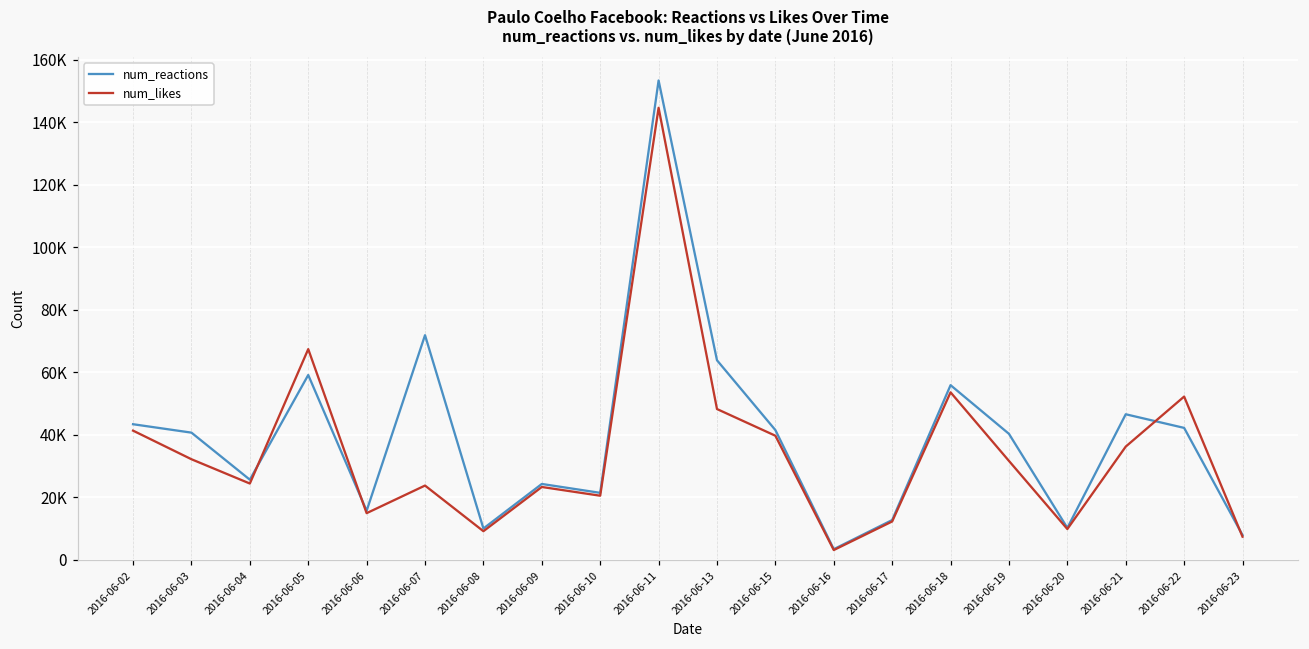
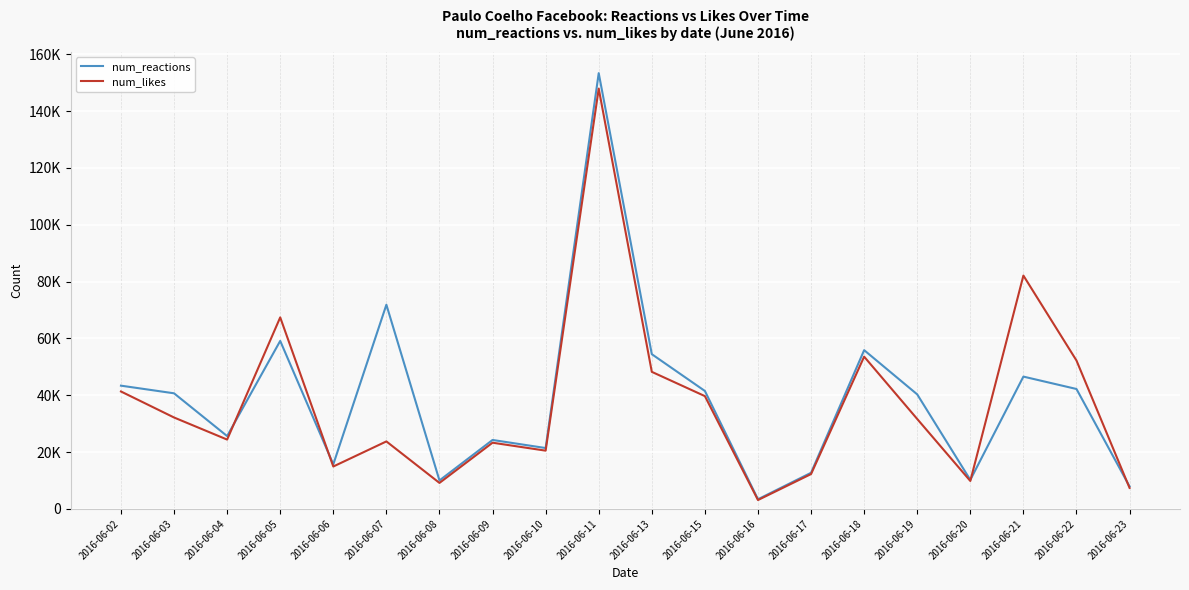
  {
    "num_reactions": {
      "2016-06-02": 43000,
      "2016-06-03": 41000,
      "2016-06-04": 26000,
      "2016-06-05": 59000,
      "2016-06-07": 72000,
      "2016-06-09": 24000,
      "2016-06-10": 21000,
      "2016-06-11": 153000,
-     "2016-06-13": 64000,
+     "2016-06-13": 54000,
      "2016-06-15": 41000,
      "2016-06-18": 56000,
      "2016-06-19": 40000,
      "2016-06-21": 47000,
      "2016-06-22": 42000
    },
    "num_likes": {
      "2016-06-02": 41000,
      "2016-06-03": 32000,
      "2016-06-04": 24000,
      "2016-06-05": 67000,
      "2016-06-07": 24000,
      "2016-06-09": 23000,
      "2016-06-10": 20000,
-     "2016-06-11": 145000,
+     "2016-06-11": 148000,
      "2016-06-13": 48000,
      "2016-06-15": 40000,
      "2016-06-18": 54000,
      "2016-06-19": 32000,
-     "2016-06-21": 36000,
+     "2016-06-21": 82000,
      "2016-06-22": 52000
    }
  }
